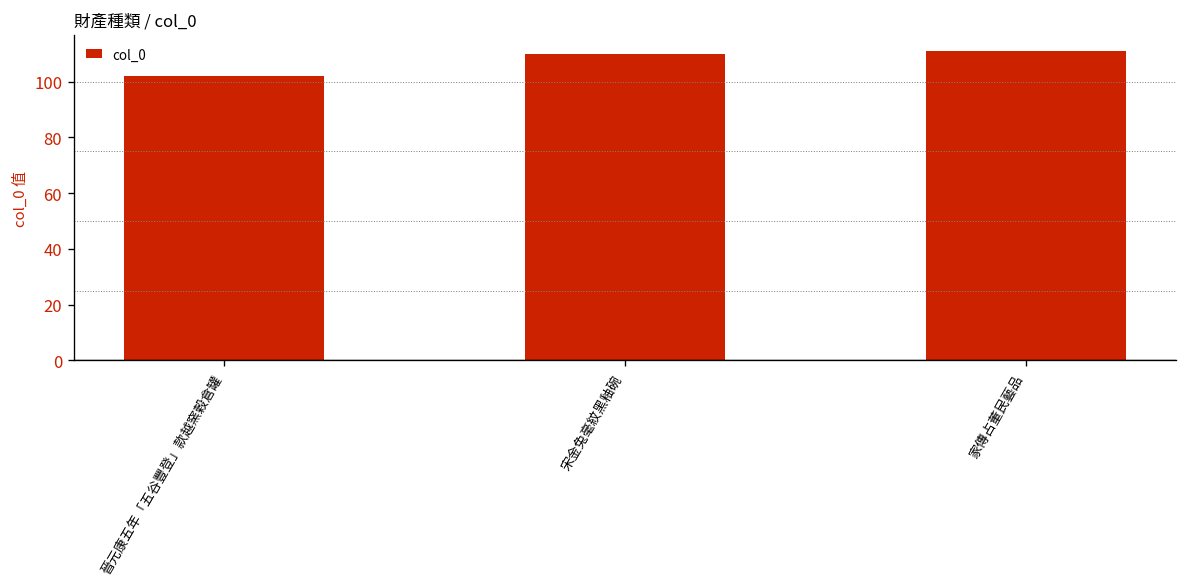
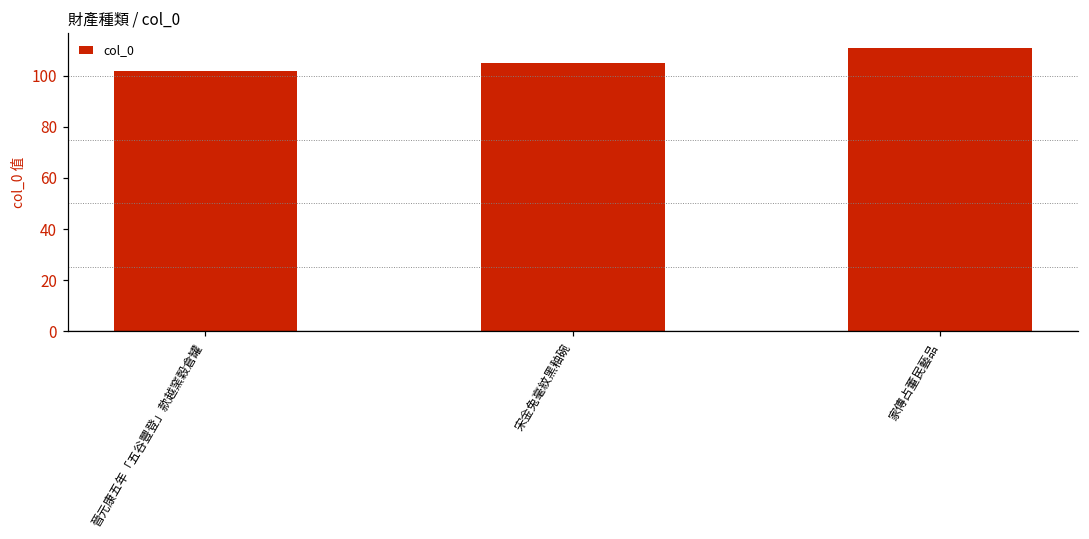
  {
    "晉元康五年「五谷豐登」款越窯穀倉罐": 102,
-   "宋金兔毫紋黑釉碗": 110,
+   "宋金兔毫紋黑釉碗": 105,
    "家傳占董民藝品": 111
  }
